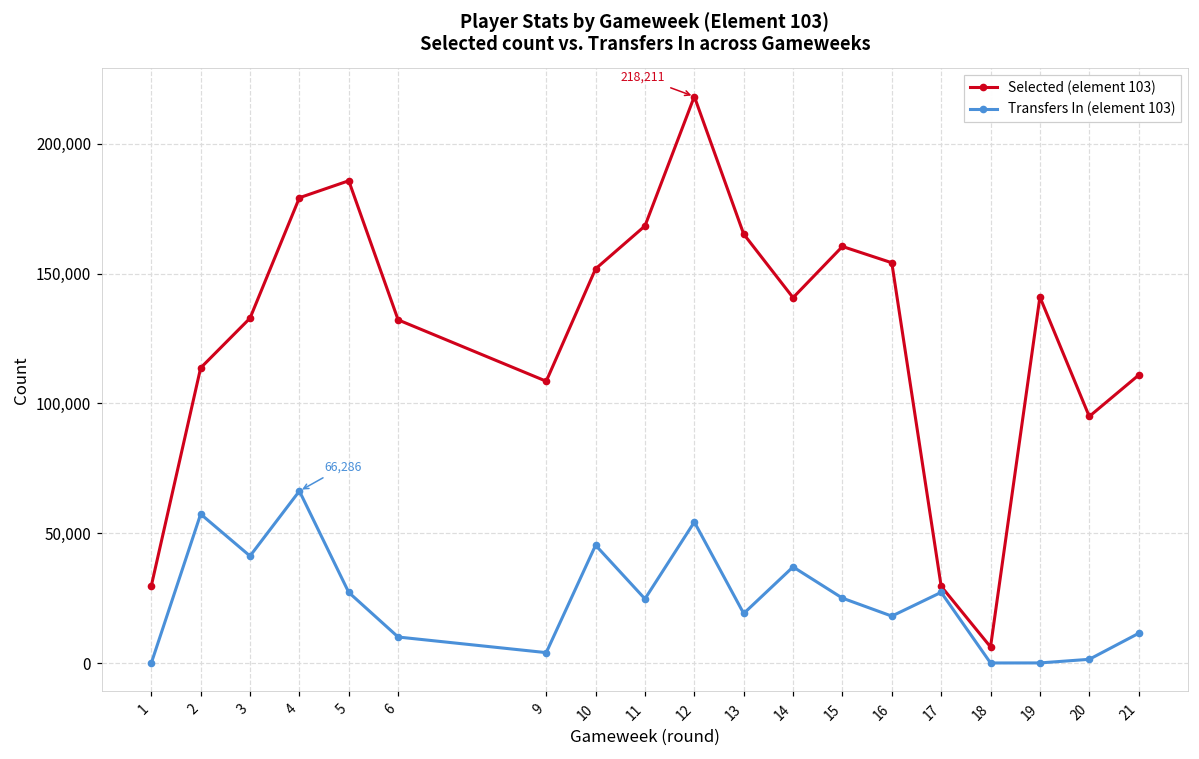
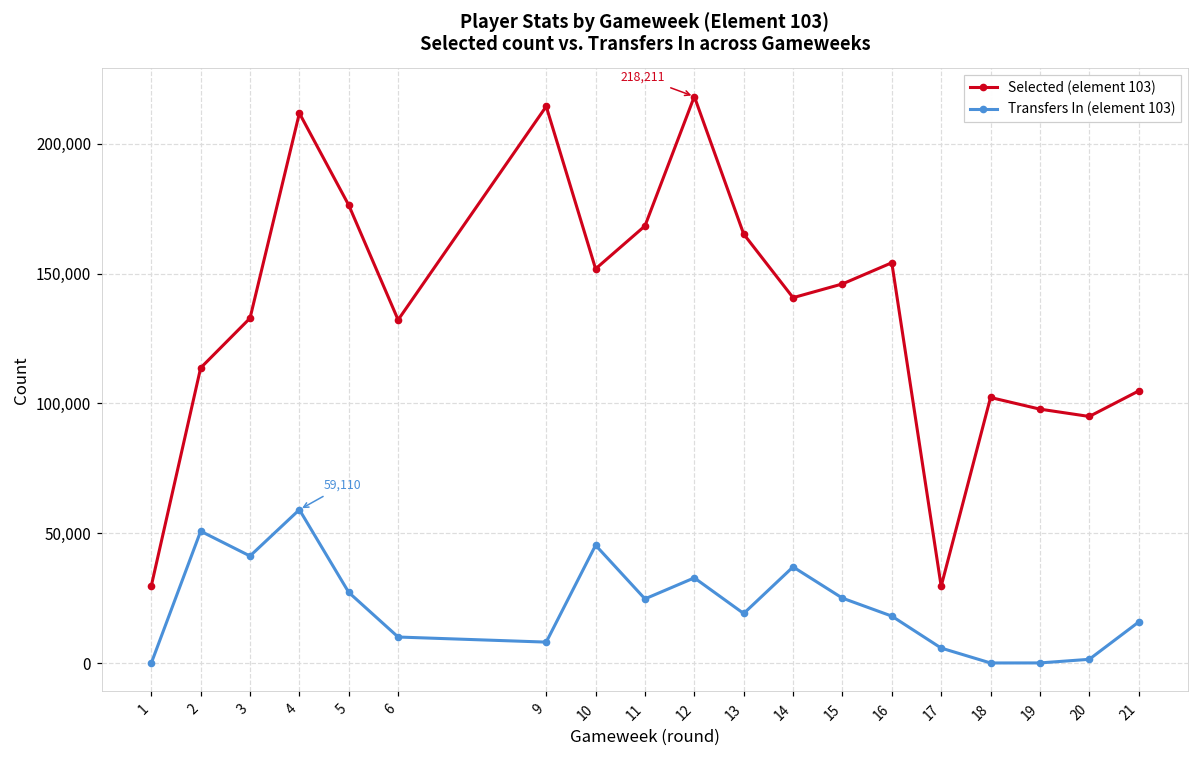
  {
    "Selected (element 103)": {
      "1": "30,000",
      "2": "114,000",
      "3": "133,000",
-     "4": "179,000",
-     "5": "186,000",
+     "4": "212,000",
+     "5": "176,000",
      "6": "132,000",
-     "9": "109,000",
+     "9": "214,000",
      "10": "152,000",
      "11": "168,000",
      "13": "165,000",
      "14": "141,000",
-     "15": "160,000",
+     "15": "146,000",
      "16": "154,000",
      "17": "30,000",
-     "18": "6,000",
-     "19": "141,000",
+     "18": "102,000",
+     "19": "98,000",
      "20": "95,000",
-     "21": "111,000"
+     "21": "105,000"
    },
    "Transfers In (element 103)": {
-     "2": "57,000",
-     "4": "66,286",
-     "9": "4,000",
-     "12": "54,000",
-     "17": "27,000",
-     "21": "11,000"
+     "2": "51,000",
+     "4": "59,110",
+     "9": "8,000",
+     "12": "33,000",
+     "17": "6,000",
+     "21": "16,000"
    }
  }
